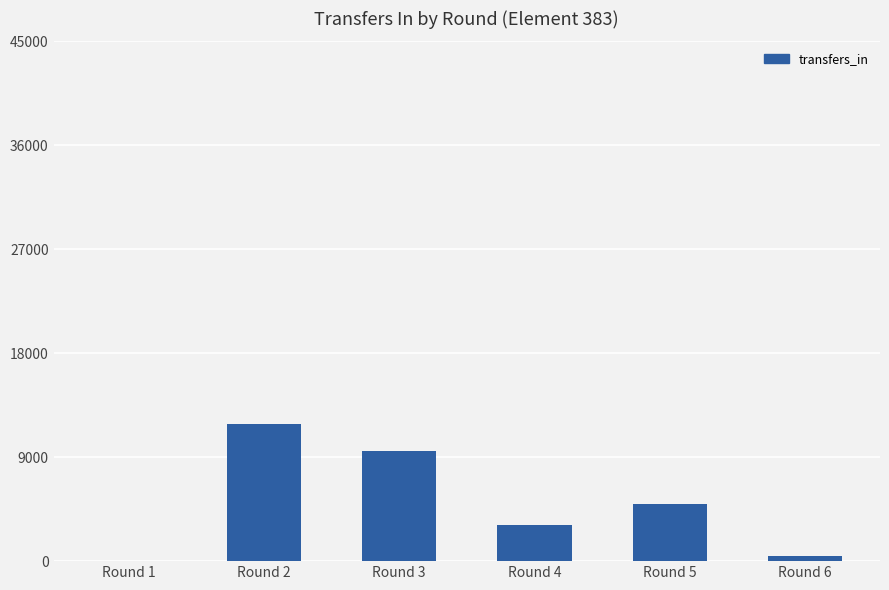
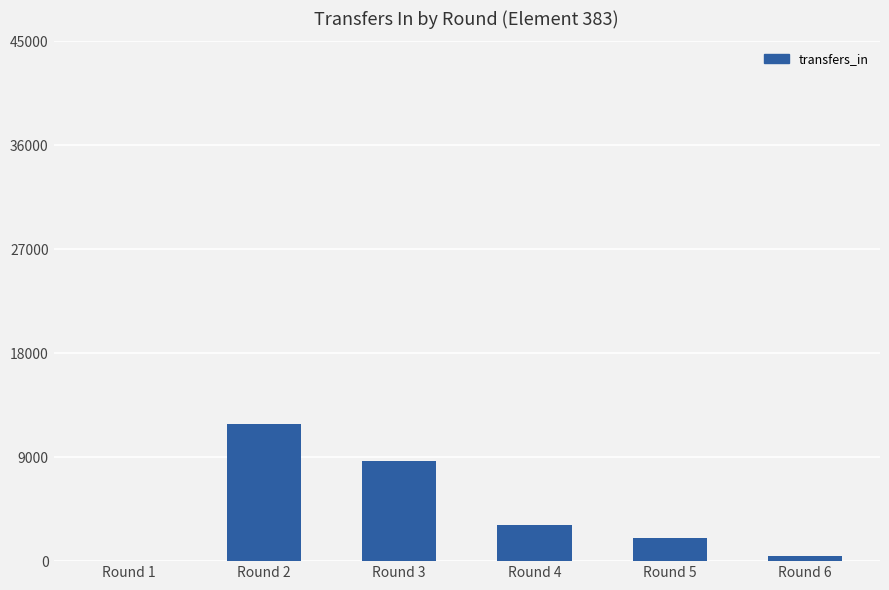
  {
    "Round 1": 0,
    "Round 2": 11900,
-   "Round 3": 9500,
+   "Round 3": 8600,
    "Round 4": 3100,
-   "Round 5": 4900,
+   "Round 5": 2000,
    "Round 6": 400
  }
